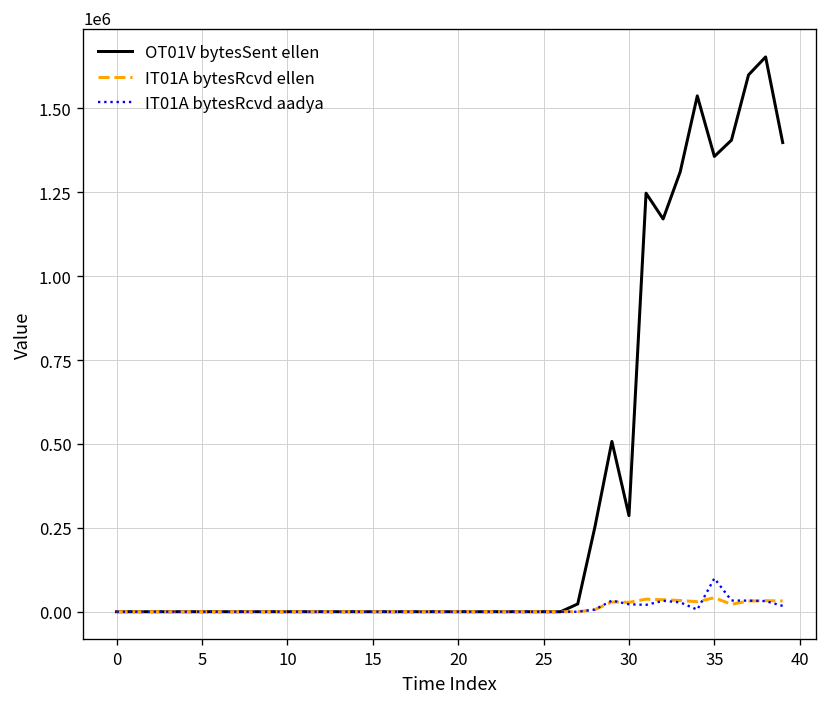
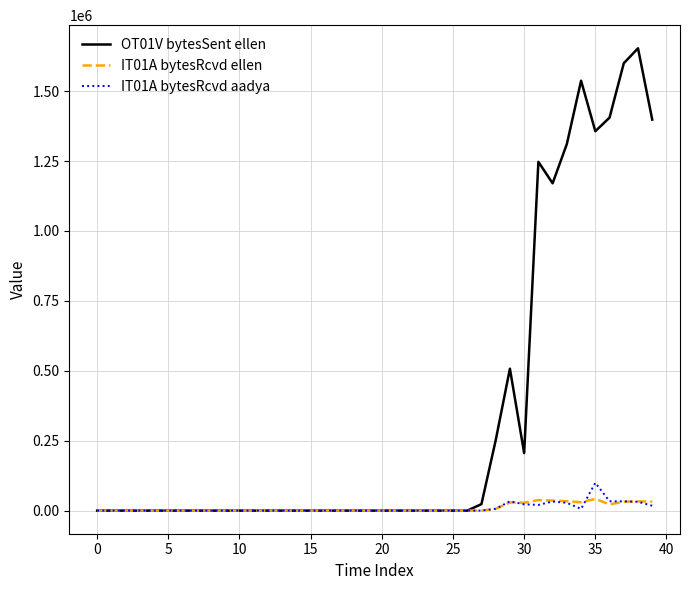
  {
    "OT01V bytesSent ellen": {
-     "30": 290000,
+     "30": 210000,
      "35": 1360000
    },
    "IT01A bytesRcvd ellen": {
      "35": 40000
    },
    "IT01A bytesRcvd aadya": {
      "35": 100000
    }
  }
